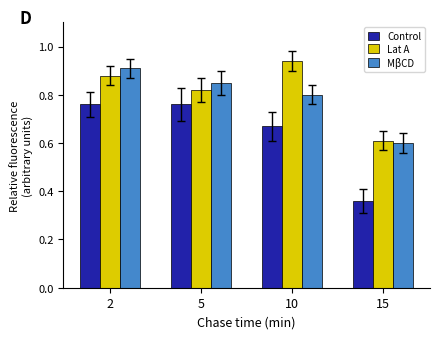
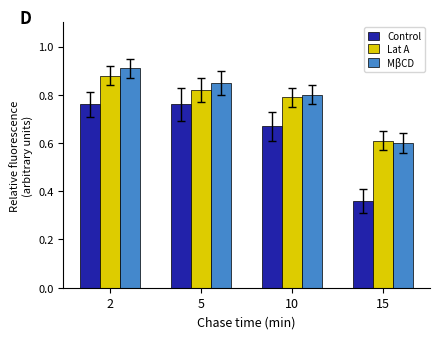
  {
    "Control": {
      "2": 0.76,
      "5": 0.76,
      "10": 0.67,
      "15": 0.36
    },
    "Lat A": {
      "2": 0.88,
      "5": 0.82,
-     "10": 0.94,
+     "10": 0.79,
      "15": 0.61
    }
  }
